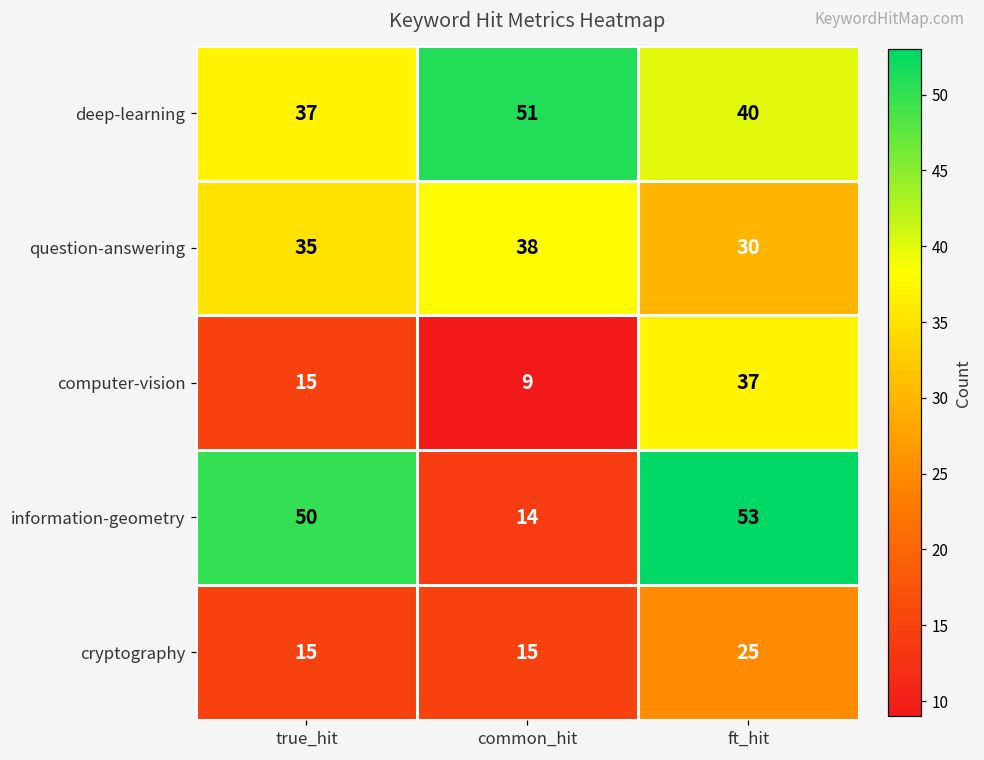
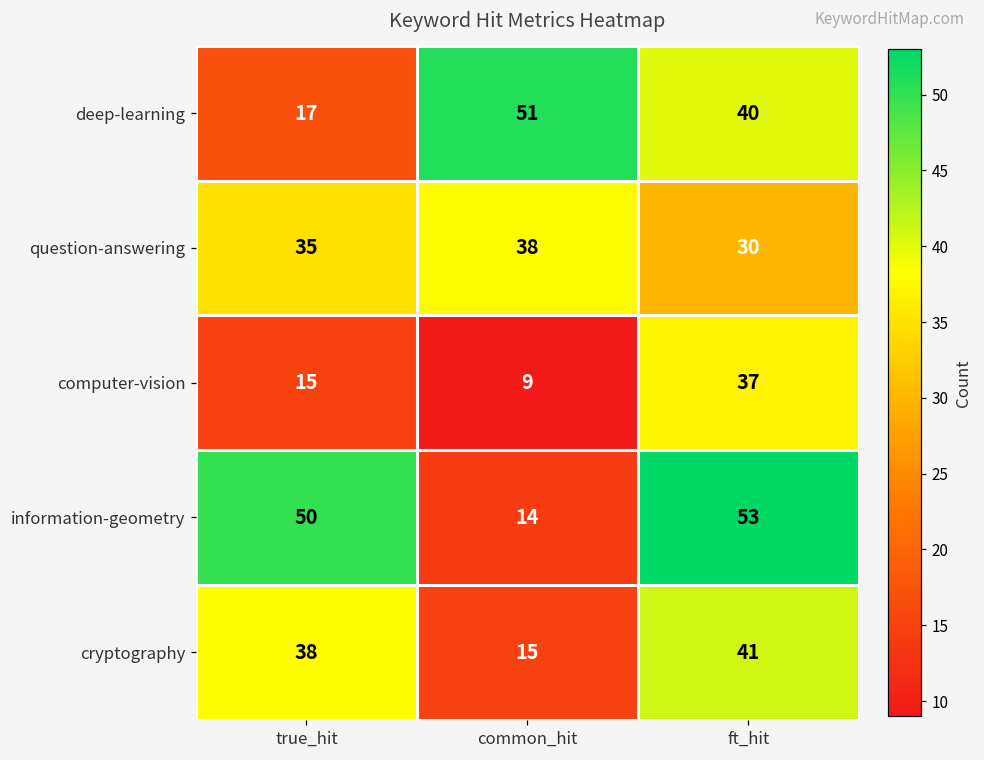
  {
    "deep-learning": {
-     "true_hit": 37,
+     "true_hit": 17,
      "common_hit": 51,
      "ft_hit": 40
    },
    "question-answering": {
      "true_hit": 35,
      "common_hit": 38,
      "ft_hit": 30
    },
    "computer-vision": {
      "true_hit": 15,
      "common_hit": 9,
      "ft_hit": 37
    },
    "information-geometry": {
      "true_hit": 50,
      "common_hit": 14,
      "ft_hit": 53
    },
    "cryptography": {
-     "true_hit": 15,
+     "true_hit": 38,
      "common_hit": 15,
-     "ft_hit": 25
+     "ft_hit": 41
    }
  }
